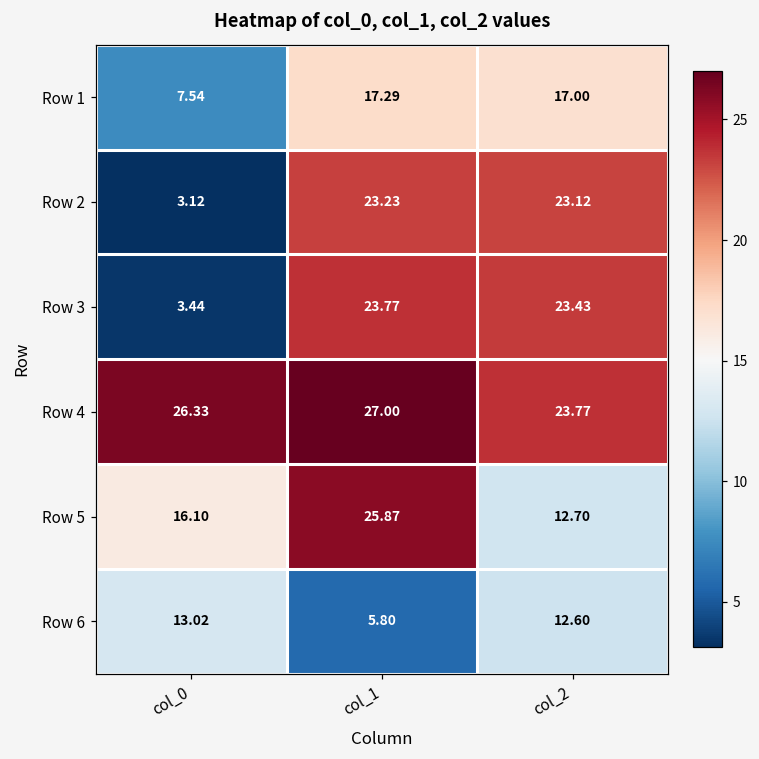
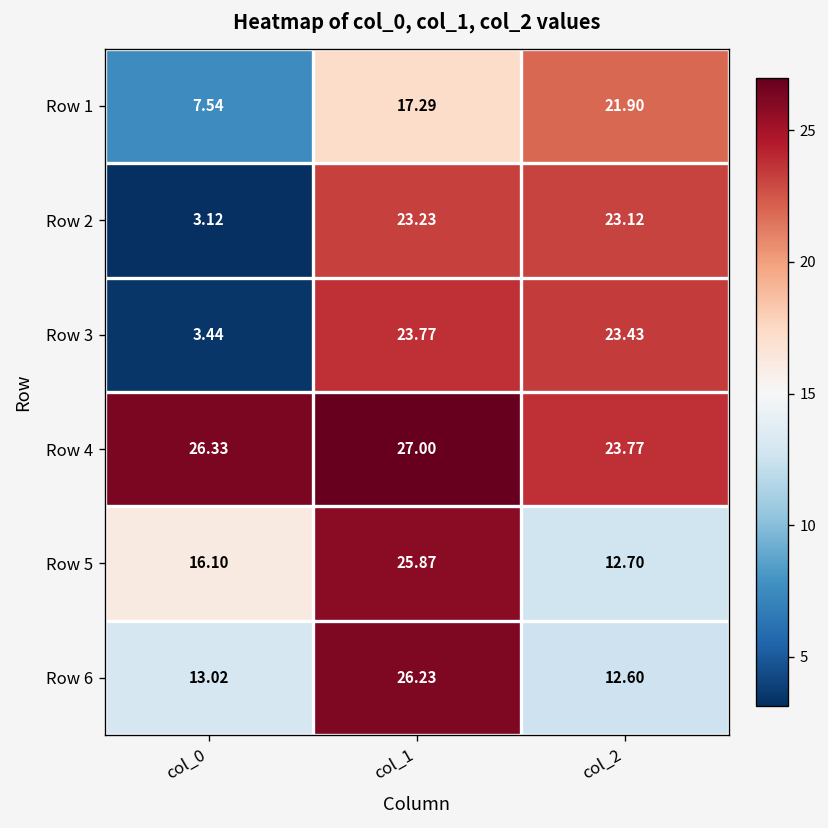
  {
    "Row 1": {
      "col_0": 7.54,
      "col_1": 17.29,
-     "col_2": 17.00
+     "col_2": 21.90
    },
    "Row 2": {
      "col_0": 3.12,
      "col_1": 23.23,
      "col_2": 23.12
    },
    "Row 3": {
      "col_0": 3.44,
      "col_1": 23.77,
      "col_2": 23.43
    },
    "Row 4": {
      "col_0": 26.33,
      "col_1": 27.00,
      "col_2": 23.77
    },
    "Row 5": {
      "col_0": 16.10,
      "col_1": 25.87,
      "col_2": 12.70
    },
    "Row 6": {
      "col_0": 13.02,
-     "col_1": 5.80,
+     "col_1": 26.23,
      "col_2": 12.60
    }
  }
